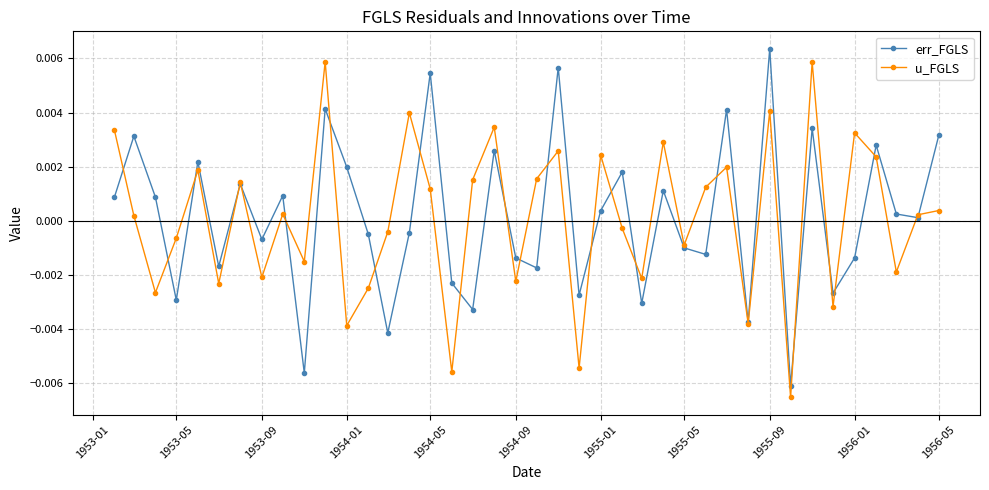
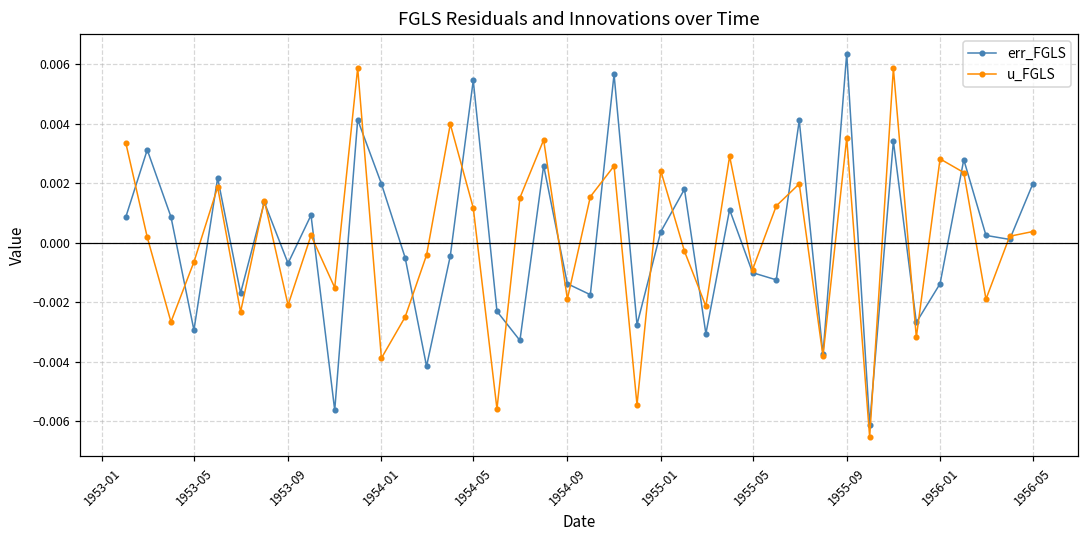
  {
    "err_FGLS": {
      "1953-05": -0.0029,
      "1953-09": -0.0007,
      "1954-01": 0.0020,
      "1954-05": 0.0055,
      "1954-09": -0.0014,
      "1955-01": 0.0004,
      "1955-05": -0.0010,
      "1955-09": 0.0064,
      "1956-01": -0.0014,
-     "1956-05": 0.0032
+     "1956-05": 0.0020
    },
    "u_FGLS": {
      "1953-05": -0.0006,
      "1953-09": -0.0021,
      "1954-01": -0.0039,
      "1954-05": 0.0012,
-     "1954-09": -0.0022,
+     "1954-09": -0.0019,
      "1955-01": 0.0024,
      "1955-05": -0.0009,
-     "1955-09": 0.0041,
-     "1956-01": 0.0033,
+     "1955-09": 0.0035,
+     "1956-01": 0.0028,
      "1956-05": 0.0004
    }
  }
